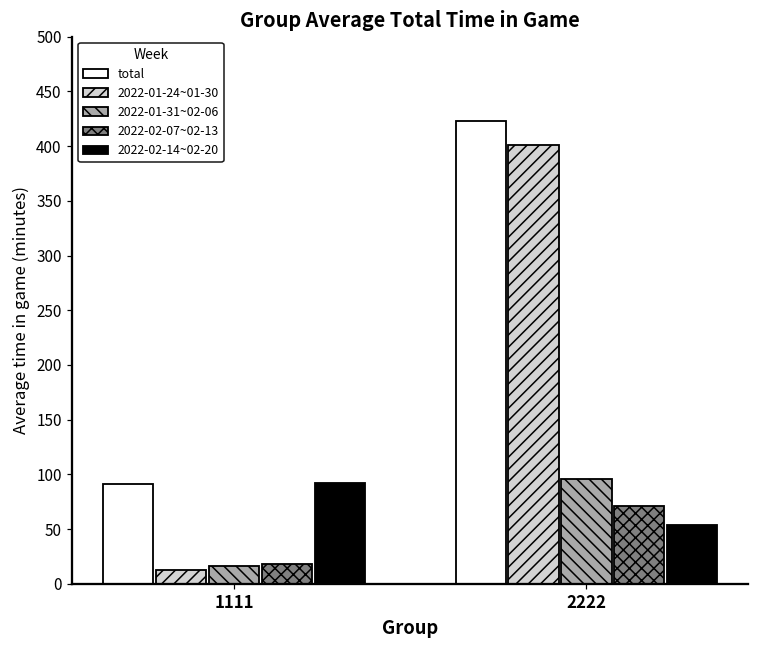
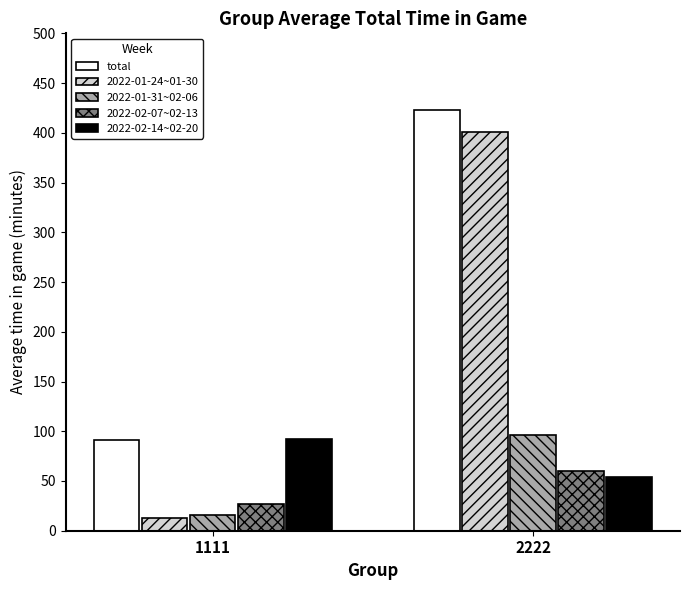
  {
    "total": {
      "1111": 90,
      "2222": 420
    },
    "2022-01-24~01-30": {
      "1111": 10,
      "2222": 400
    },
    "2022-01-31~02-06": {
      "1111": 20,
      "2222": 100
    },
    "2022-02-07~02-13": {
-     "1111": 20,
-     "2222": 70
+     "1111": 30,
+     "2222": 60
    },
    "2022-02-14~02-20": {
      "1111": 90,
      "2222": 50
    }
  }
